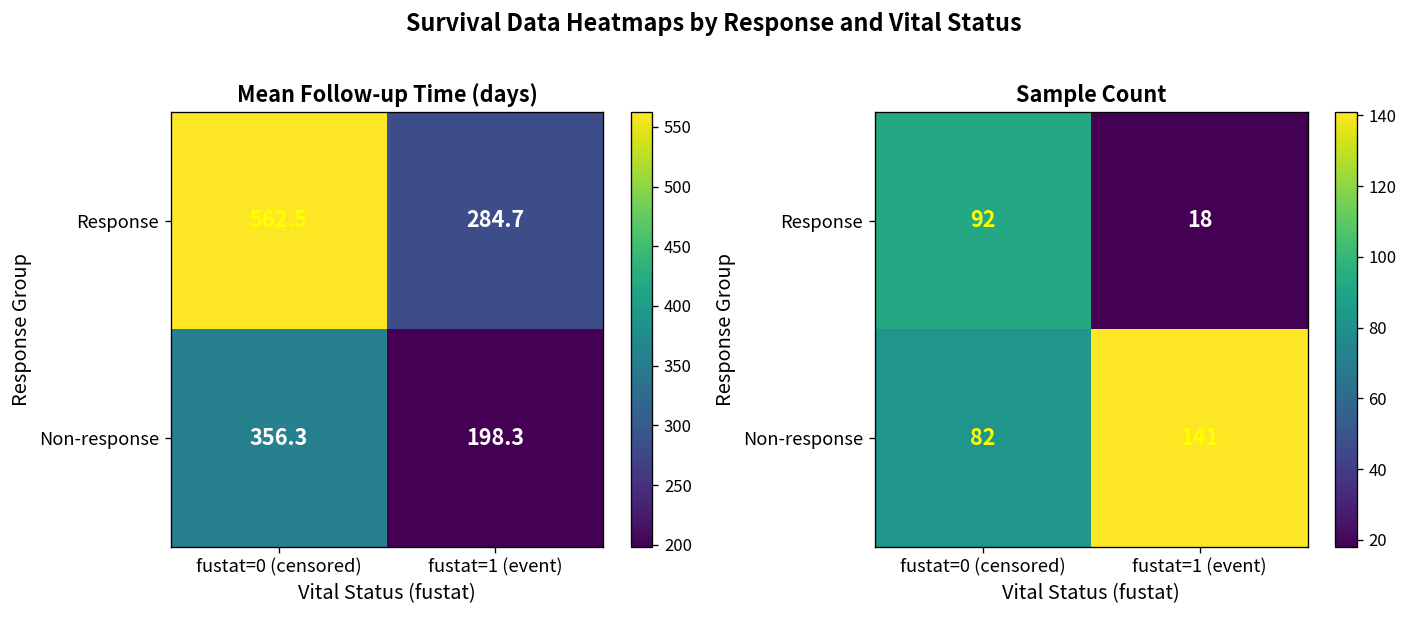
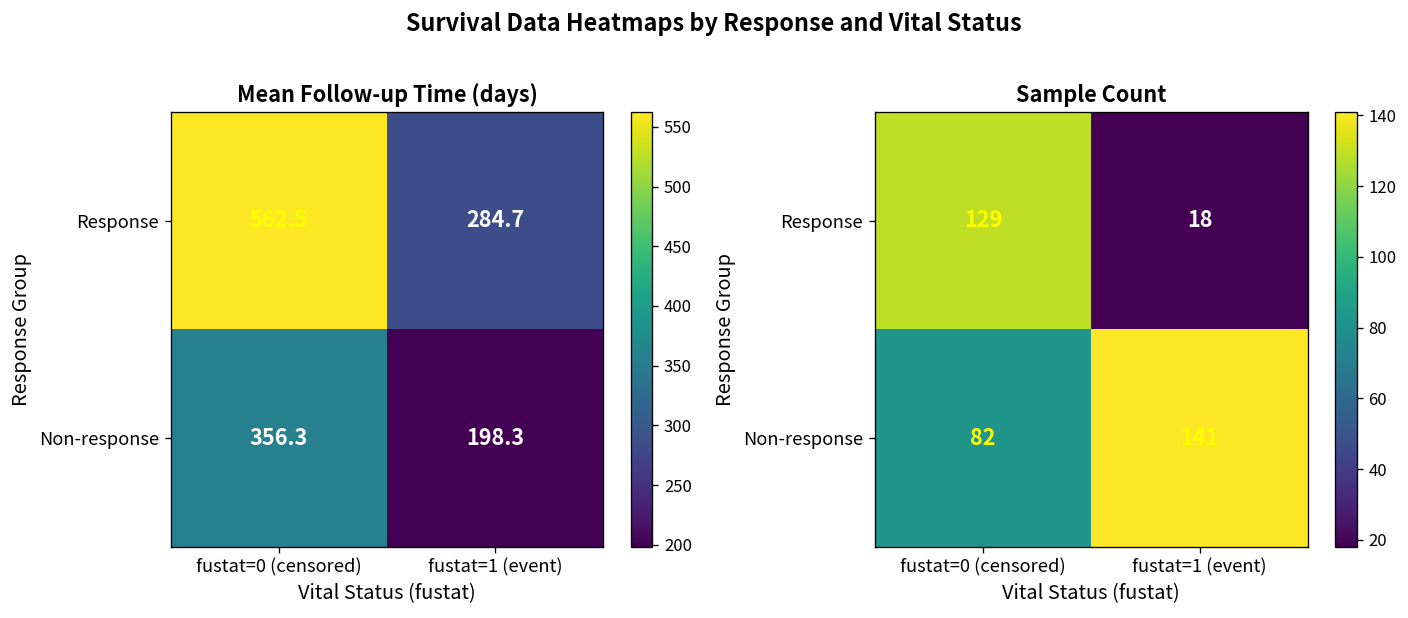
  {
    "Mean Follow-up Time (days)": {
      "Response": {
        "fustat=1 (event)": 284.7
      },
      "Non-response": {
        "fustat=0 (censored)": 356.3,
        "fustat=1 (event)": 198.3
      }
    },
    "Sample Count": {
      "Response": {
-       "fustat=0 (censored)": 92,
+       "fustat=0 (censored)": 129,
        "fustat=1 (event)": 18
      },
      "Non-response": {
        "fustat=0 (censored)": 82
      }
    }
  }
